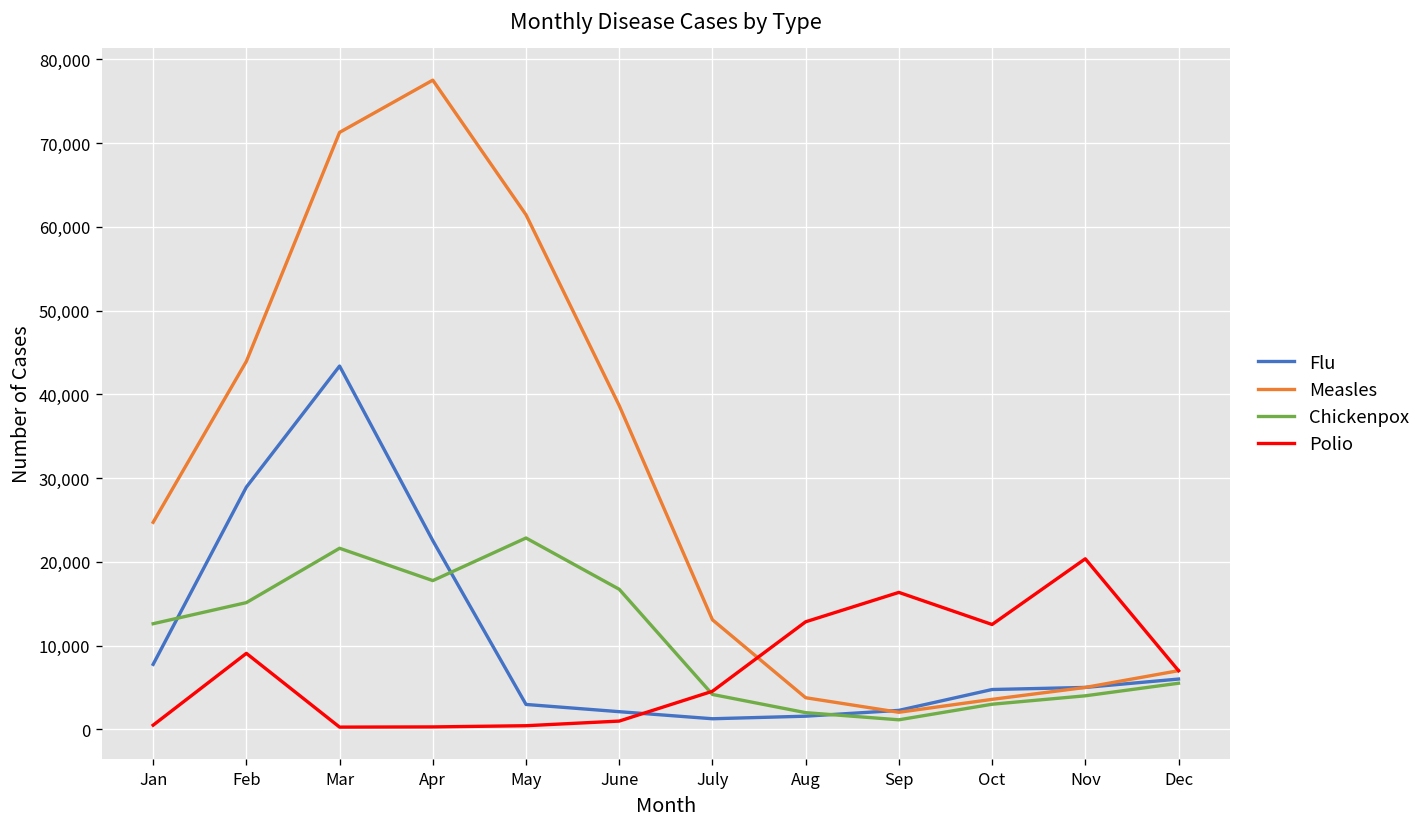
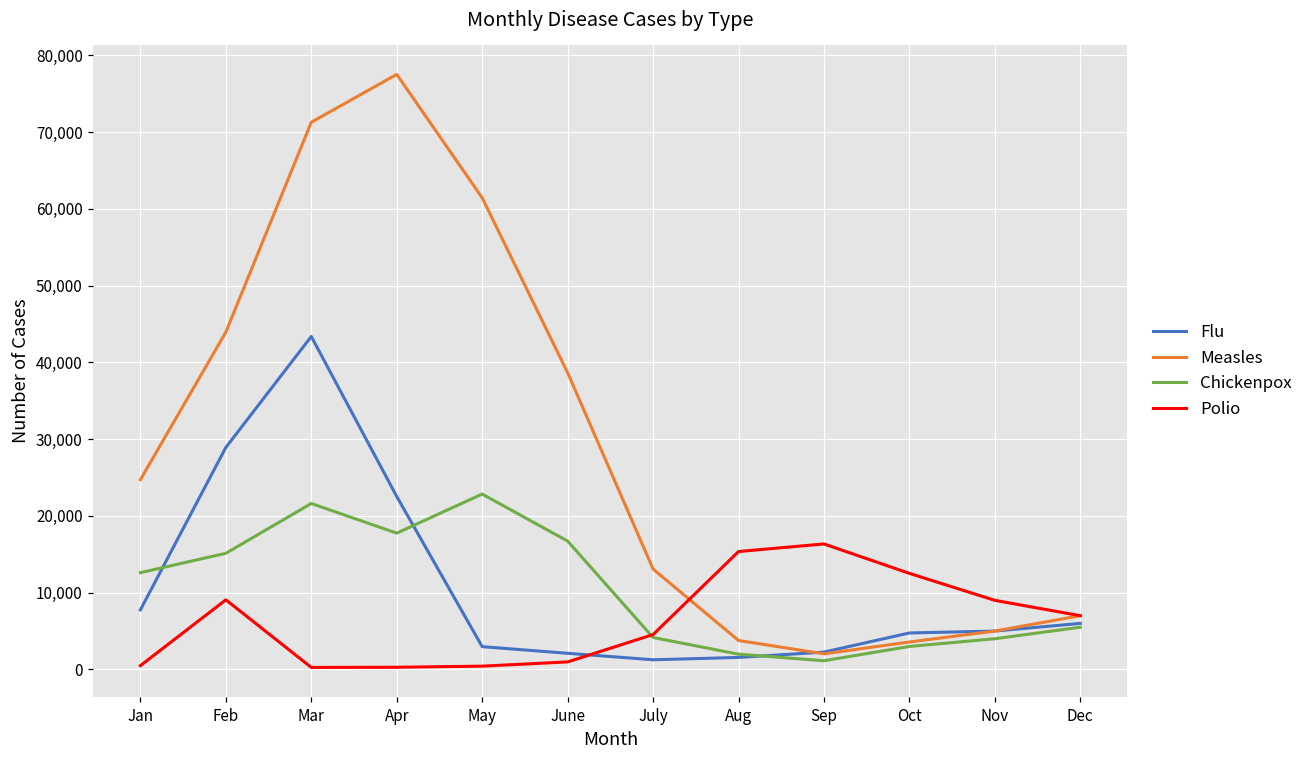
  {
    "Flu": {
      "Jan": "8,000",
      "Feb": "29,000",
      "Mar": "43,000",
      "Apr": "23,000",
      "May": "3,000",
      "June": "2,000",
      "July": "1,000",
      "Aug": "2,000",
      "Oct": "5,000",
      "Dec": "6,000"
    },
    "Measles": {
      "Jan": "25,000",
      "Feb": "44,000",
      "Mar": "71,000",
      "Apr": "78,000",
      "May": "61,000",
      "June": "39,000",
      "July": "13,000",
      "Aug": "4,000",
      "Oct": "4,000"
    },
    "Chickenpox": {
      "Jan": "13,000",
      "Feb": "15,000",
      "Mar": "22,000",
      "Apr": "18,000",
      "May": "23,000",
      "June": "17,000",
      "July": "4,000",
      "Aug": "2,000",
      "Sep": "1,000",
      "Oct": "3,000",
      "Nov": "4,000",
      "Dec": "6,000"
    },
    "Polio": {
      "Jan": "0",
      "Feb": "9,000",
      "Mar": "0",
      "Apr": "0",
      "May": "0",
      "June": "1,000",
      "July": "5,000",
-     "Aug": "13,000",
+     "Aug": "15,000",
      "Sep": "16,000",
      "Oct": "13,000",
-     "Nov": "20,000"
+     "Nov": "9,000"
    }
  }
